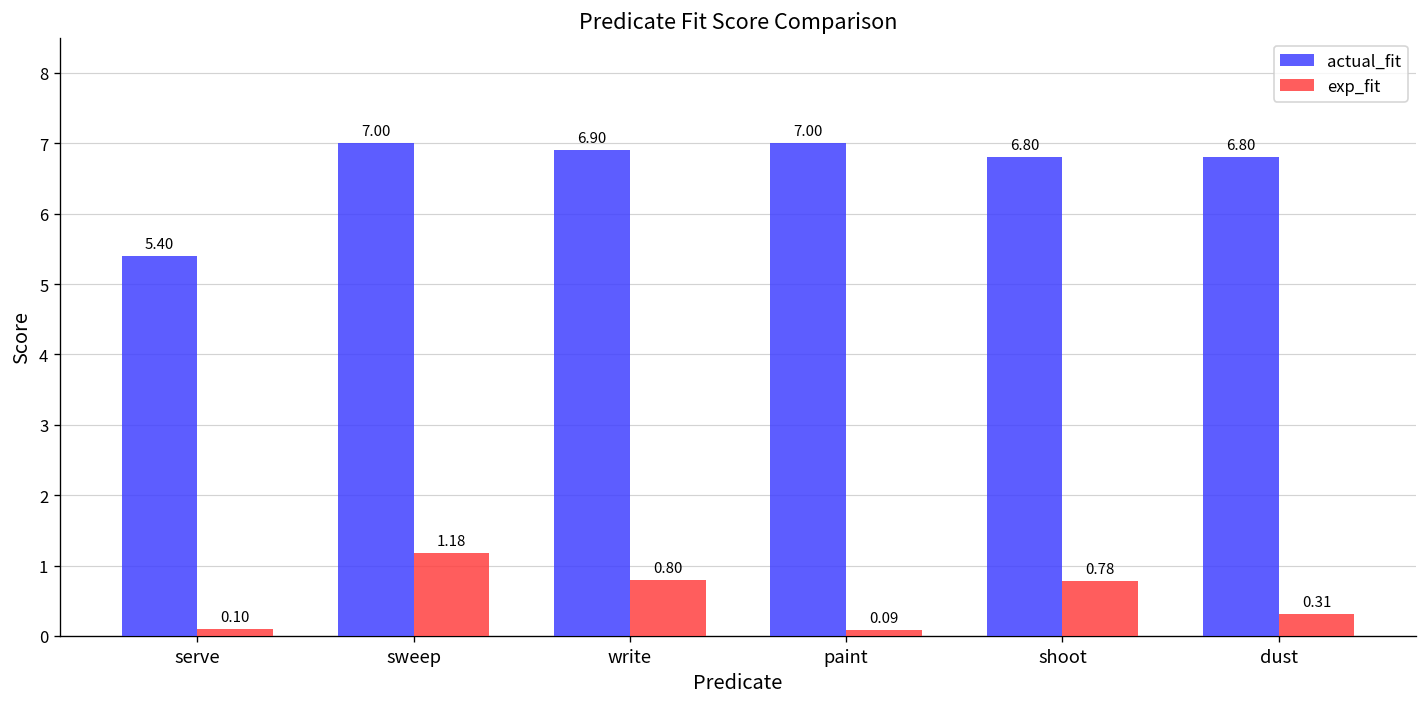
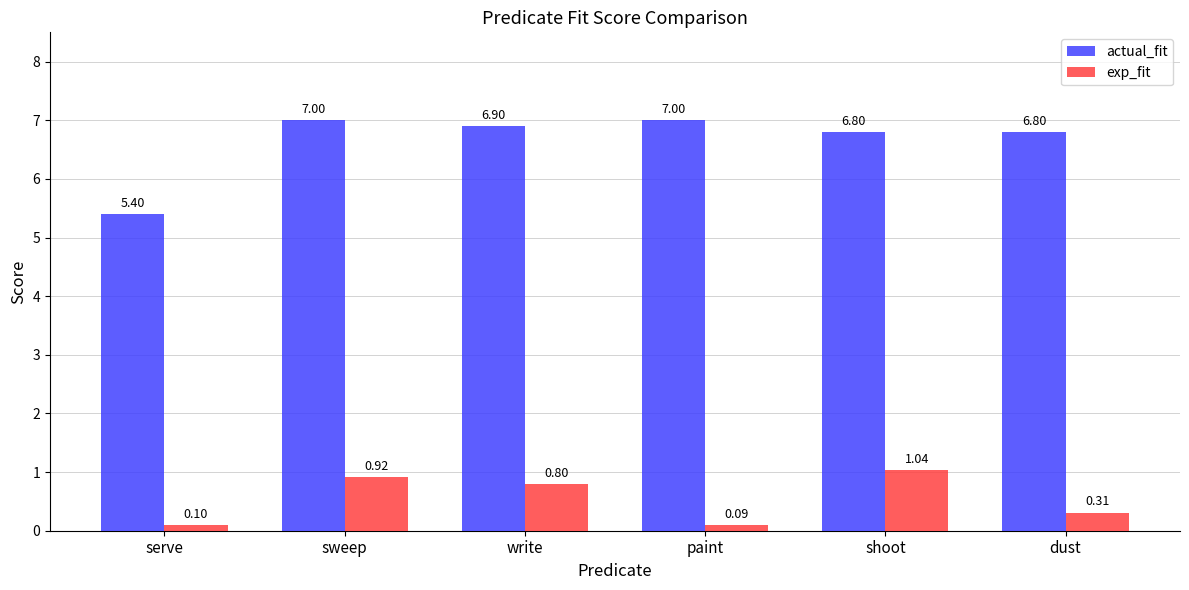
  {
    "actual_fit": {
      "serve": 5.40,
      "sweep": 7.00,
      "write": 6.90,
      "paint": 7.00,
      "shoot": 6.80,
      "dust": 6.80
    },
    "exp_fit": {
      "serve": 0.10,
-     "sweep": 1.18,
+     "sweep": 0.92,
      "write": 0.80,
      "paint": 0.09,
-     "shoot": 0.78,
+     "shoot": 1.04,
      "dust": 0.31
    }
  }
